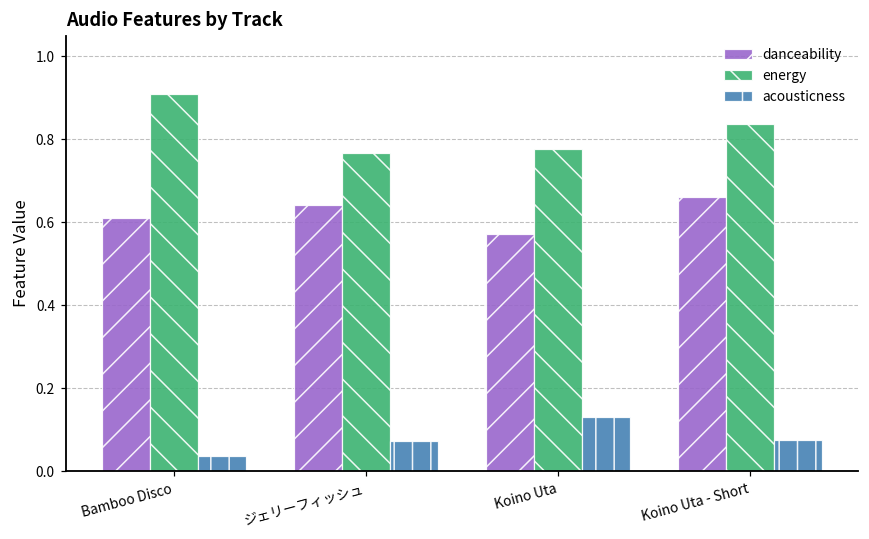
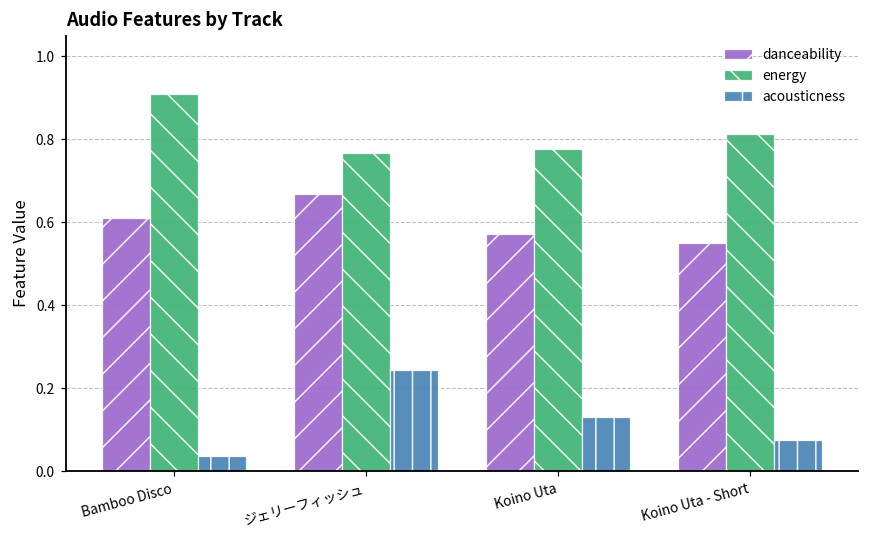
  {
    "danceability": {
      "Bamboo Disco": 0.61,
-     "ジェリーフィッシュ": 0.64,
+     "ジェリーフィッシュ": 0.67,
      "Koino Uta": 0.57,
-     "Koino Uta - Short": 0.66
+     "Koino Uta - Short": 0.55
    },
    "energy": {
      "Bamboo Disco": 0.91,
      "ジェリーフィッシュ": 0.77,
      "Koino Uta": 0.78,
-     "Koino Uta - Short": 0.84
+     "Koino Uta - Short": 0.81
    },
    "acousticness": {
      "Bamboo Disco": 0.04,
-     "ジェリーフィッシュ": 0.07,
+     "ジェリーフィッシュ": 0.25,
      "Koino Uta": 0.13,
      "Koino Uta - Short": 0.08
    }
  }
